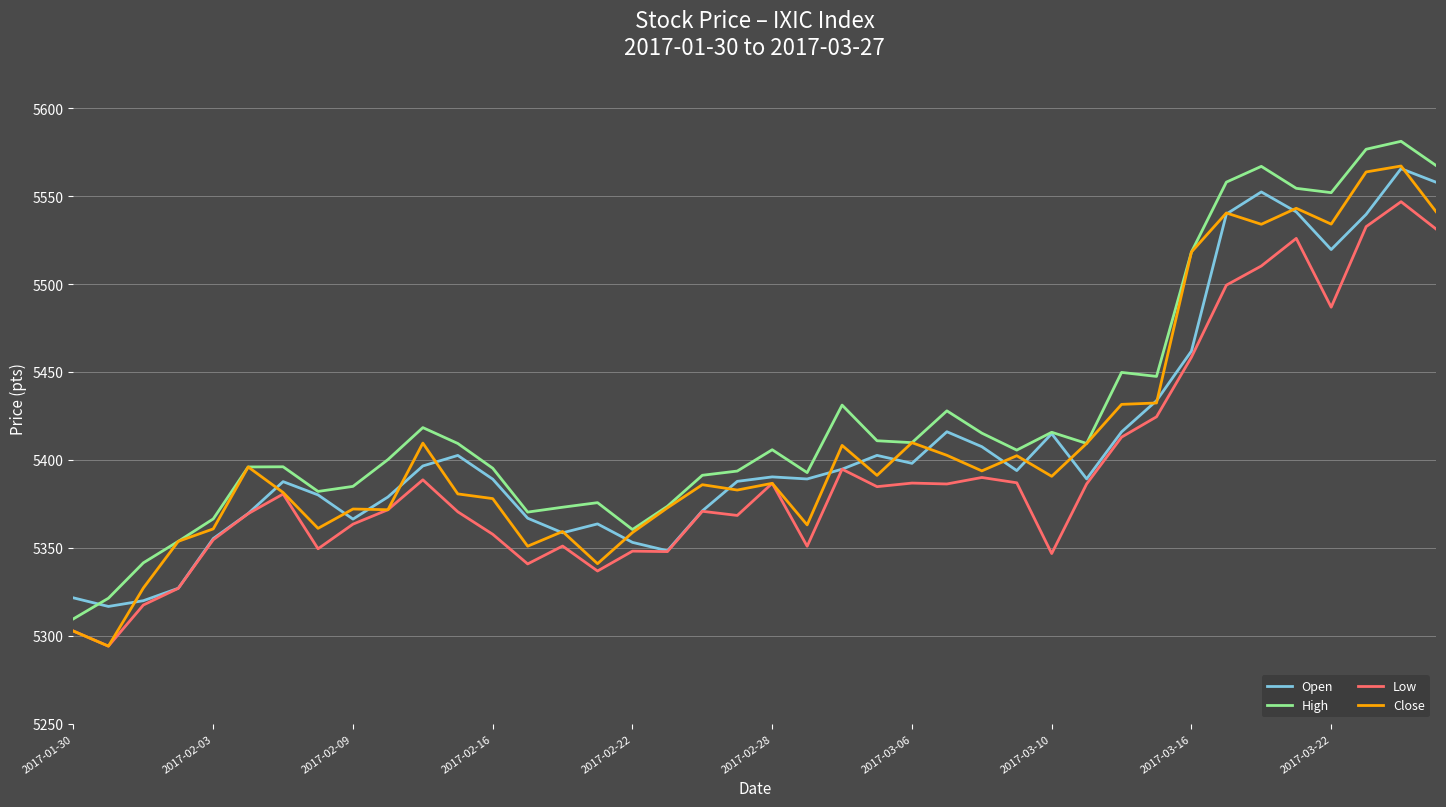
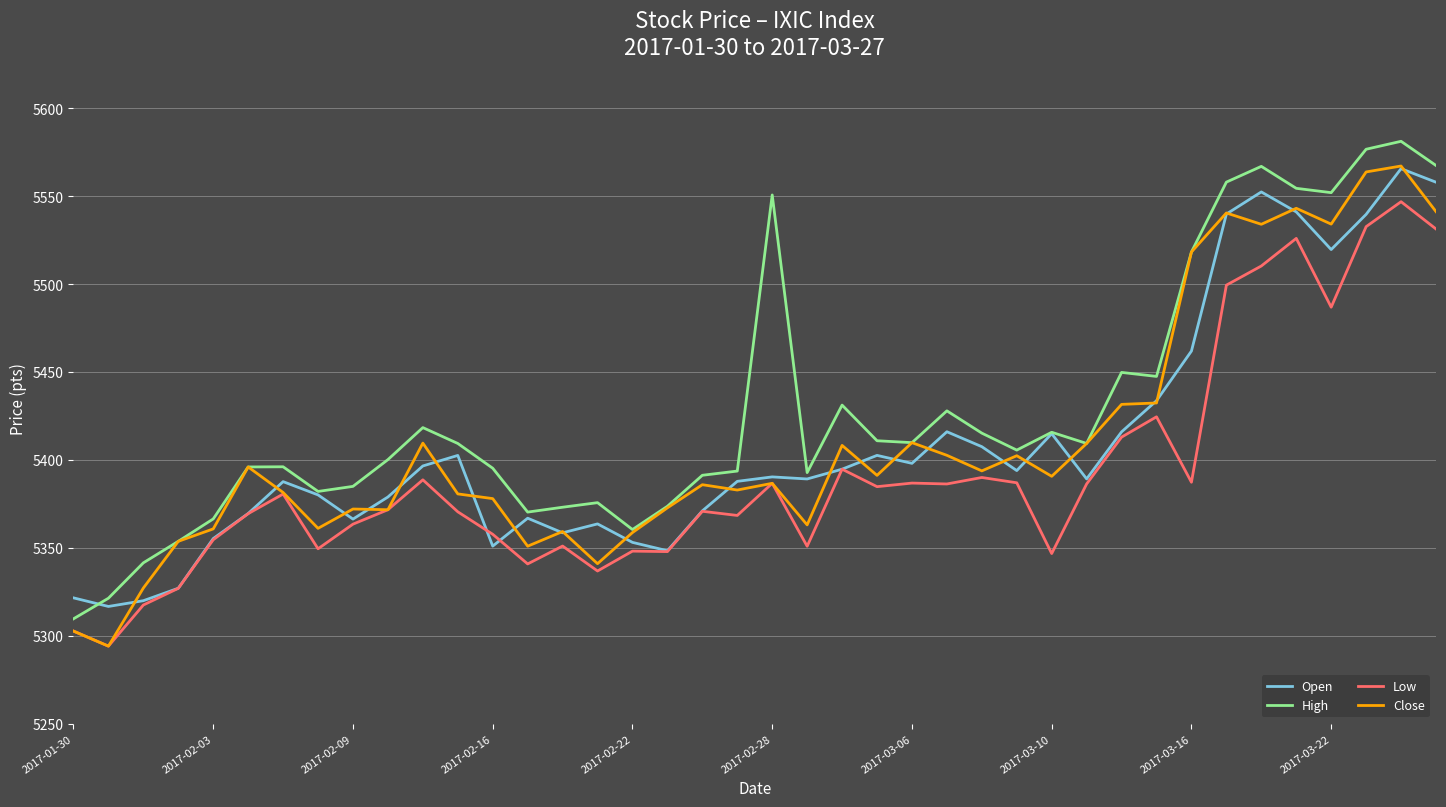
  {
    "Open": {
      "2017-01-30": 5322,
      "2017-02-09": 5366,
-     "2017-02-16": 5389,
+     "2017-02-16": 5351,
      "2017-02-22": 5353,
      "2017-02-28": 5390,
      "2017-03-06": 5398,
      "2017-03-16": 5462,
      "2017-03-22": 5520
    },
    "High": {
      "2017-01-30": 5310,
      "2017-02-03": 5366,
      "2017-02-09": 5385,
      "2017-02-16": 5395,
      "2017-02-22": 5360,
-     "2017-02-28": 5406,
+     "2017-02-28": 5551,
      "2017-03-22": 5552
    },
    "Low": {
      "2017-02-09": 5363,
      "2017-02-16": 5358,
      "2017-02-22": 5348,
      "2017-03-06": 5387,
      "2017-03-10": 5347,
-     "2017-03-16": 5458,
+     "2017-03-16": 5387,
      "2017-03-22": 5487
    },
    "Close": {
      "2017-02-03": 5361,
      "2017-02-09": 5372,
      "2017-02-16": 5378,
      "2017-02-22": 5359,
      "2017-03-10": 5391,
      "2017-03-22": 5534
    }
  }
